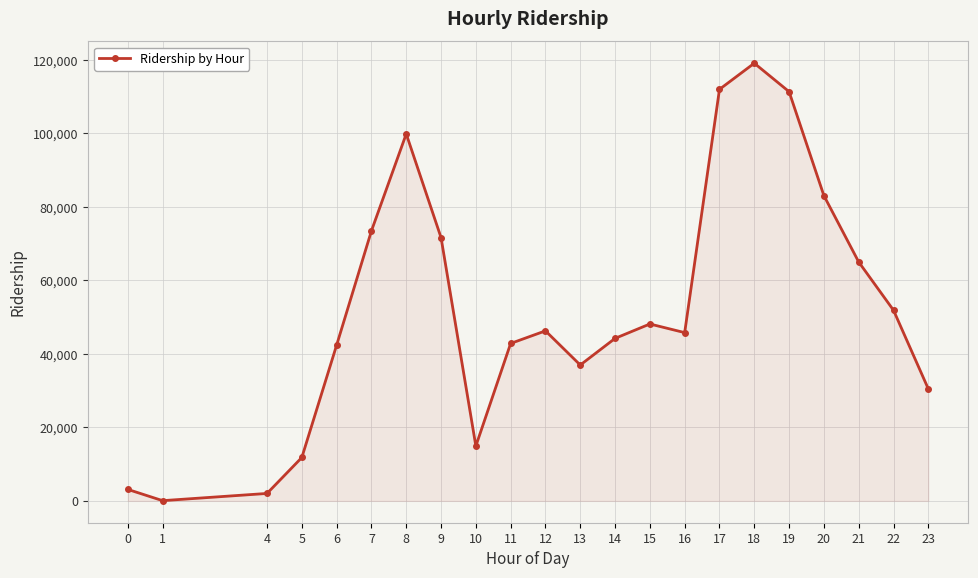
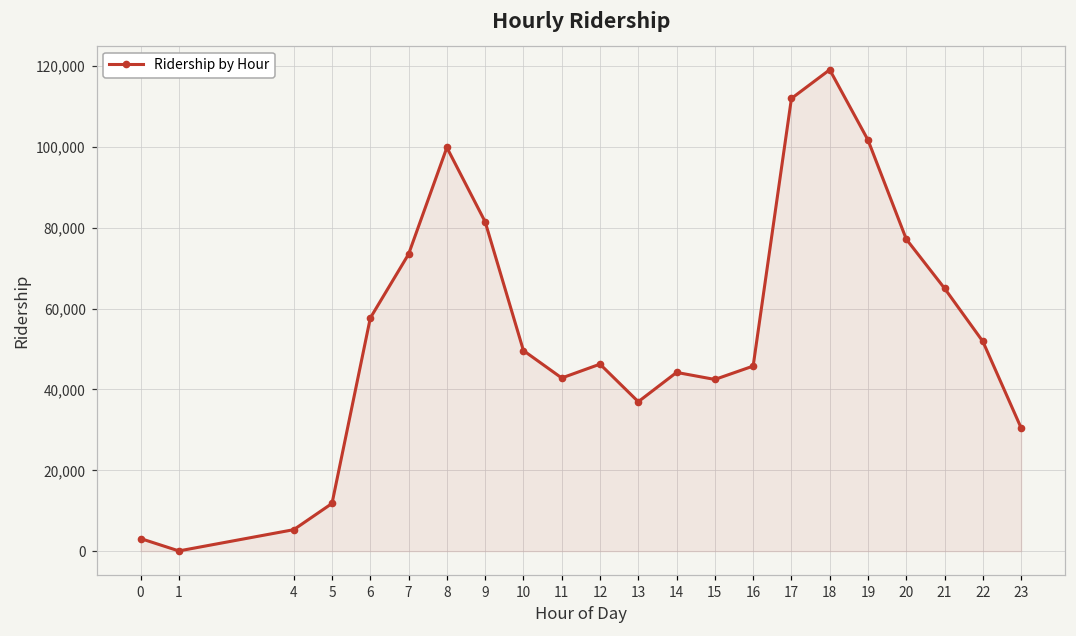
  {
    "0": "3,000",
    "1": "0",
-   "4": "2,000",
+   "4": "5,000",
    "5": "12,000",
-   "6": "42,000",
+   "6": "58,000",
    "7": "73,000",
    "8": "100,000",
-   "9": "72,000",
-   "10": "15,000",
+   "9": "81,000",
+   "10": "50,000",
    "11": "43,000",
    "12": "46,000",
    "13": "37,000",
    "14": "44,000",
-   "15": "48,000",
+   "15": "42,000",
    "16": "46,000",
    "17": "112,000",
    "18": "119,000",
-   "19": "111,000",
-   "20": "83,000",
+   "19": "102,000",
+   "20": "77,000",
    "21": "65,000",
    "22": "52,000",
    "23": "30,000"
  }
